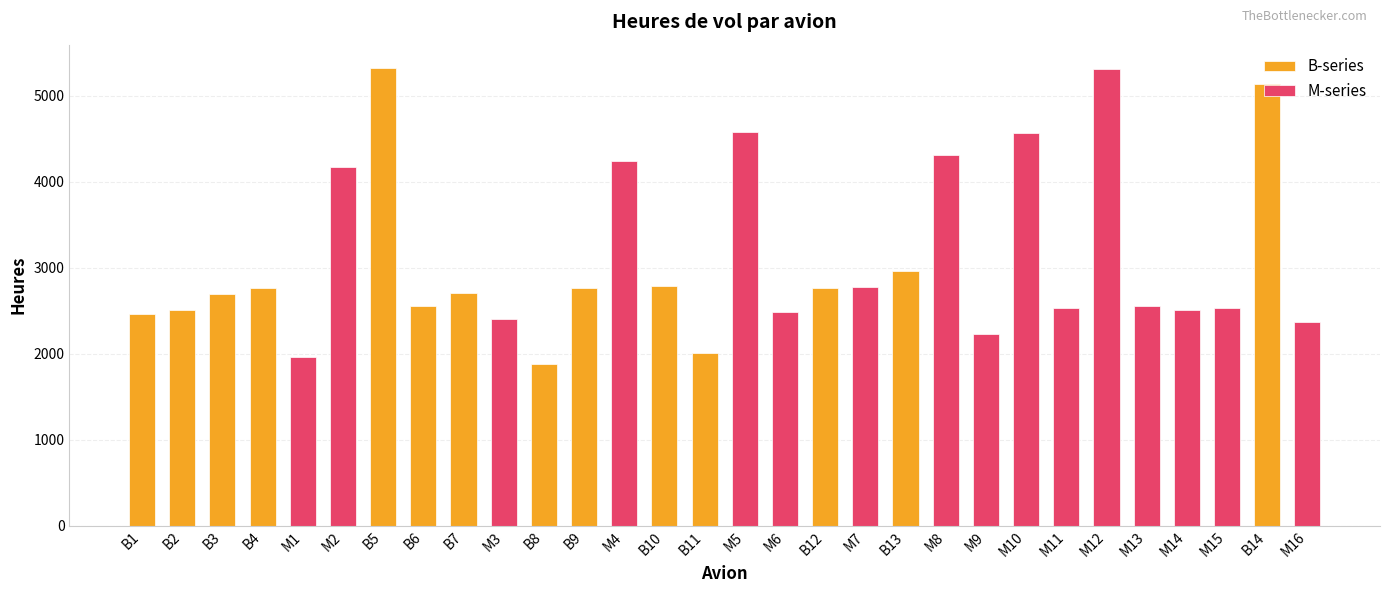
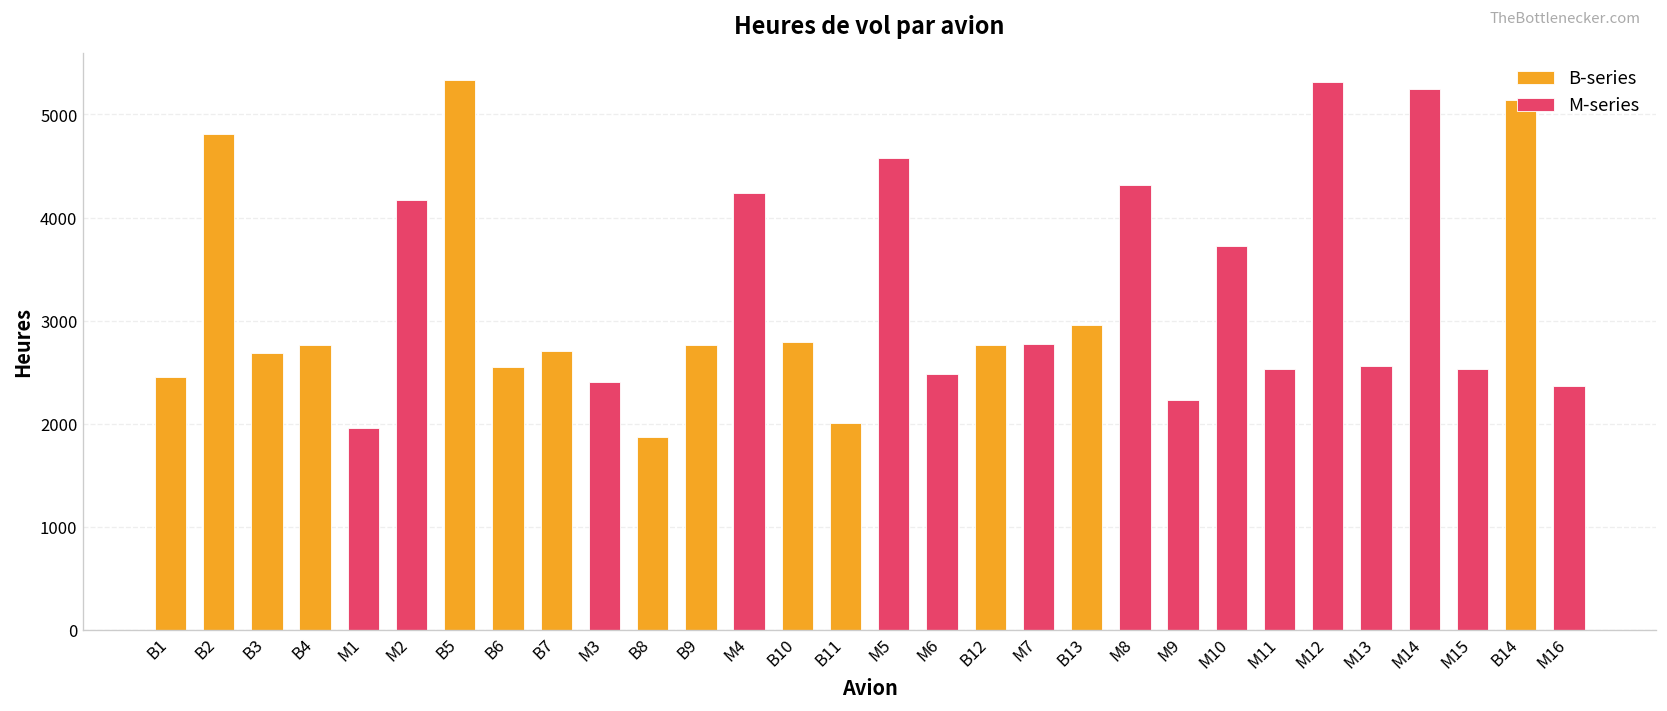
  {
    "B1": 2500,
-   "B2": 2500,
+   "B2": 4800,
    "B3": 2700,
    "B4": 2800,
    "M1": 2000,
    "M2": 4200,
    "B5": 5300,
    "B6": 2600,
    "B7": 2700,
    "M3": 2400,
    "B8": 1900,
    "B9": 2800,
    "M4": 4200,
    "B10": 2800,
    "B11": 2000,
    "M5": 4600,
    "M6": 2500,
    "B12": 2800,
    "M7": 2800,
    "B13": 3000,
    "M8": 4300,
    "M9": 2200,
-   "M10": 4600,
+   "M10": 3700,
    "M11": 2500,
    "M12": 5300,
    "M13": 2600,
-   "M14": 2500,
+   "M14": 5300,
    "M15": 2500,
    "B14": 5100,
    "M16": 2400
  }
